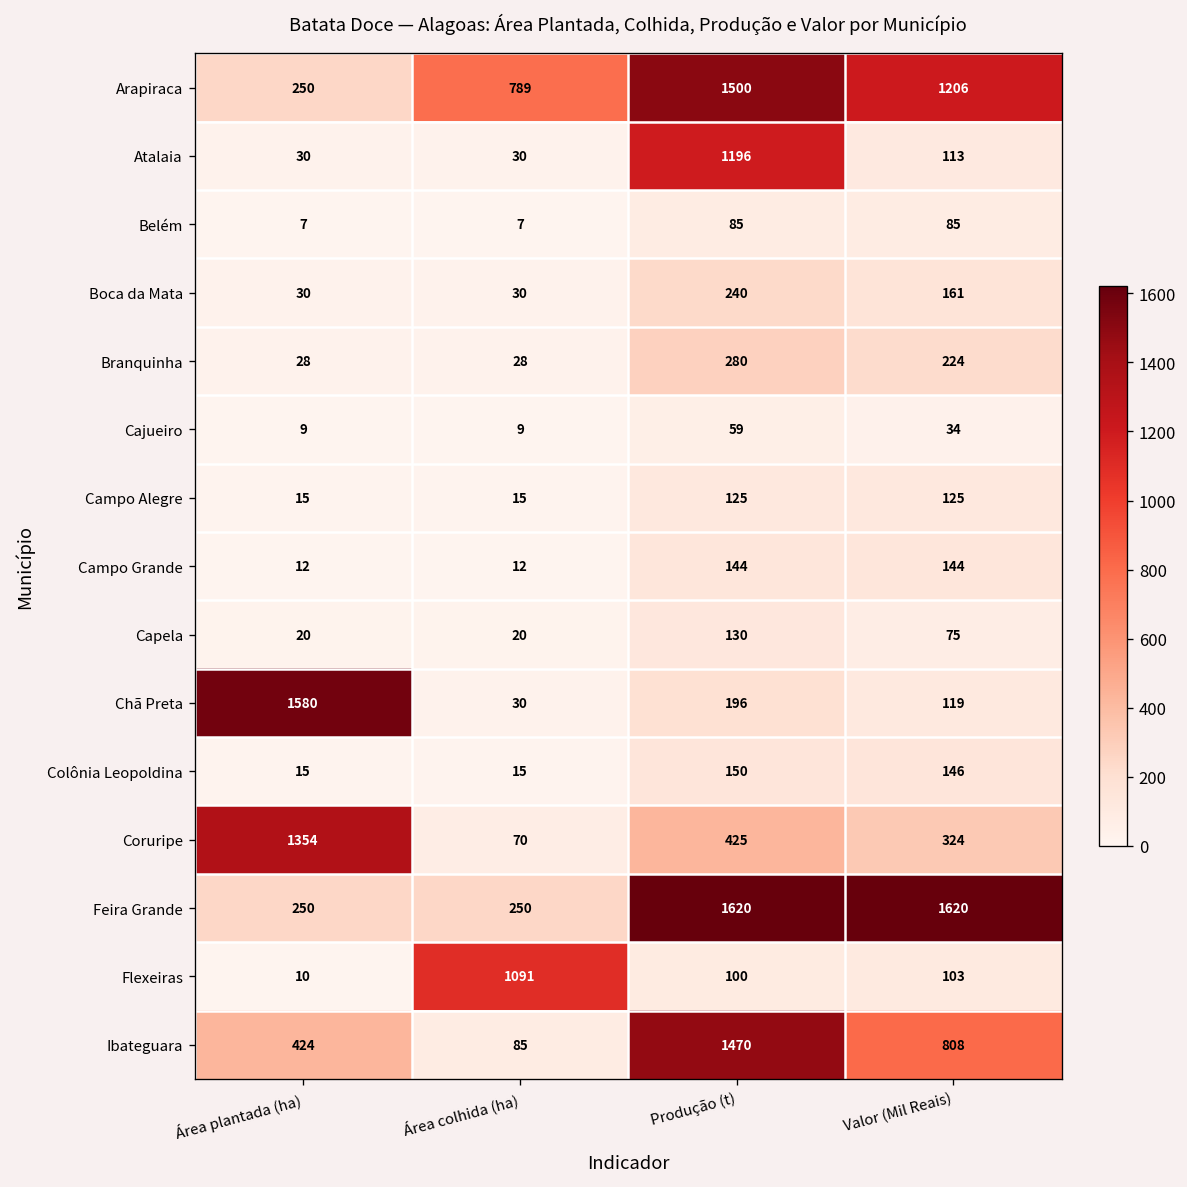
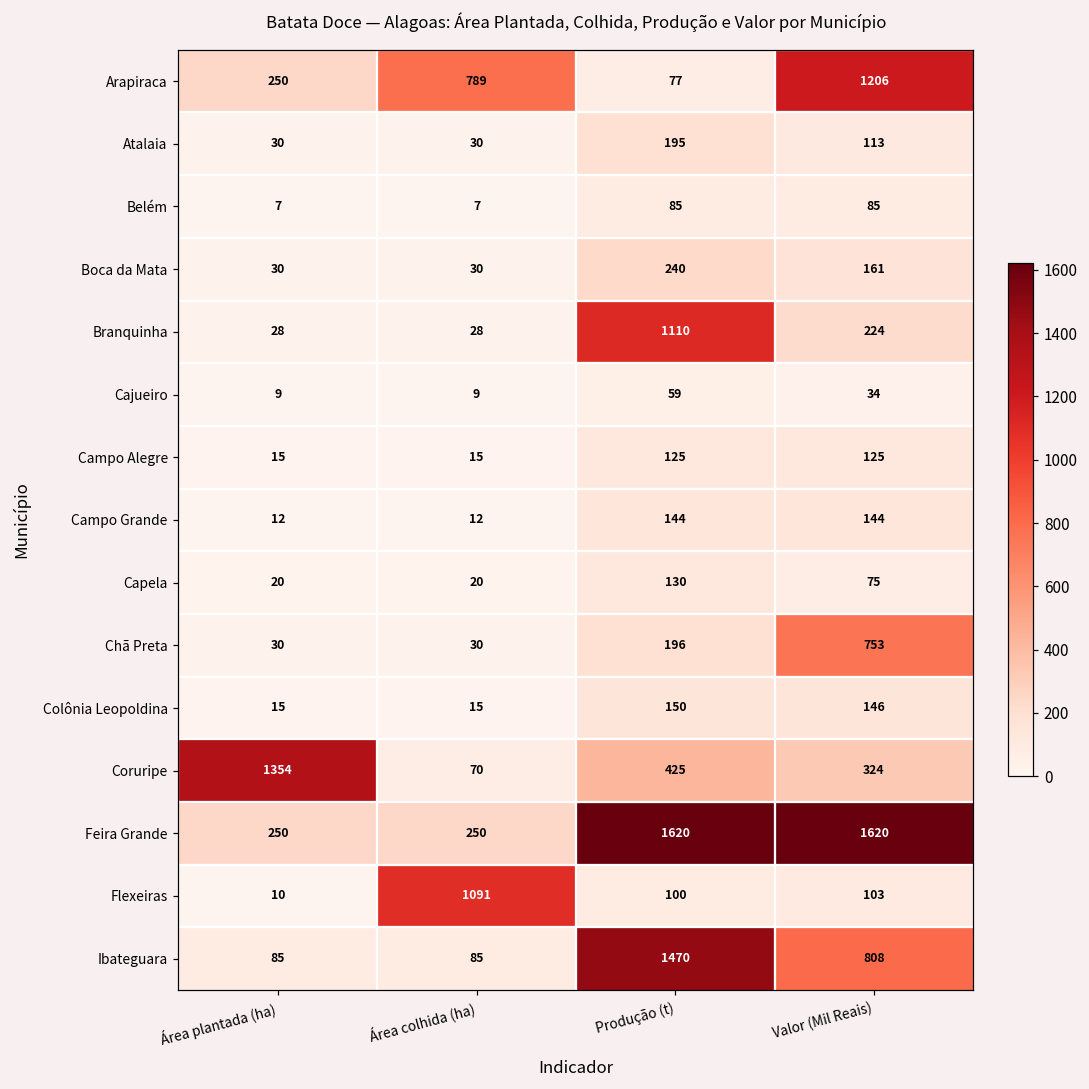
  {
    "Arapiraca": {
      "Área plantada (ha)": 250,
      "Área colhida (ha)": 789,
-     "Produção (t)": 1500,
+     "Produção (t)": 77,
      "Valor (Mil Reais)": 1206
    },
    "Atalaia": {
      "Área plantada (ha)": 30,
      "Área colhida (ha)": 30,
-     "Produção (t)": 1196,
+     "Produção (t)": 195,
      "Valor (Mil Reais)": 113
    },
    "Belém": {
      "Área plantada (ha)": 7,
      "Área colhida (ha)": 7,
      "Produção (t)": 85,
      "Valor (Mil Reais)": 85
    },
    "Boca da Mata": {
      "Área plantada (ha)": 30,
      "Área colhida (ha)": 30,
      "Produção (t)": 240,
      "Valor (Mil Reais)": 161
    },
    "Branquinha": {
      "Área plantada (ha)": 28,
      "Área colhida (ha)": 28,
-     "Produção (t)": 280,
+     "Produção (t)": 1110,
      "Valor (Mil Reais)": 224
    },
    "Cajueiro": {
      "Área plantada (ha)": 9,
      "Área colhida (ha)": 9,
      "Produção (t)": 59,
      "Valor (Mil Reais)": 34
    },
    "Campo Alegre": {
      "Área plantada (ha)": 15,
      "Área colhida (ha)": 15,
      "Produção (t)": 125,
      "Valor (Mil Reais)": 125
    },
    "Campo Grande": {
      "Área plantada (ha)": 12,
      "Área colhida (ha)": 12,
      "Produção (t)": 144,
      "Valor (Mil Reais)": 144
    },
    "Capela": {
      "Área plantada (ha)": 20,
      "Área colhida (ha)": 20,
      "Produção (t)": 130,
      "Valor (Mil Reais)": 75
    },
    "Chã Preta": {
-     "Área plantada (ha)": 1580,
+     "Área plantada (ha)": 30,
      "Área colhida (ha)": 30,
      "Produção (t)": 196,
-     "Valor (Mil Reais)": 119
+     "Valor (Mil Reais)": 753
    },
    "Colônia Leopoldina": {
      "Área plantada (ha)": 15,
      "Área colhida (ha)": 15,
      "Produção (t)": 150,
      "Valor (Mil Reais)": 146
    },
    "Coruripe": {
      "Área plantada (ha)": 1354,
      "Área colhida (ha)": 70,
      "Produção (t)": 425,
      "Valor (Mil Reais)": 324
    },
    "Feira Grande": {
      "Área plantada (ha)": 250,
      "Área colhida (ha)": 250,
      "Produção (t)": 1620,
      "Valor (Mil Reais)": 1620
    },
    "Flexeiras": {
      "Área plantada (ha)": 10,
      "Área colhida (ha)": 1091,
      "Produção (t)": 100,
      "Valor (Mil Reais)": 103
    },
    "Ibateguara": {
-     "Área plantada (ha)": 424,
+     "Área plantada (ha)": 85,
      "Área colhida (ha)": 85,
      "Produção (t)": 1470,
      "Valor (Mil Reais)": 808
    }
  }
